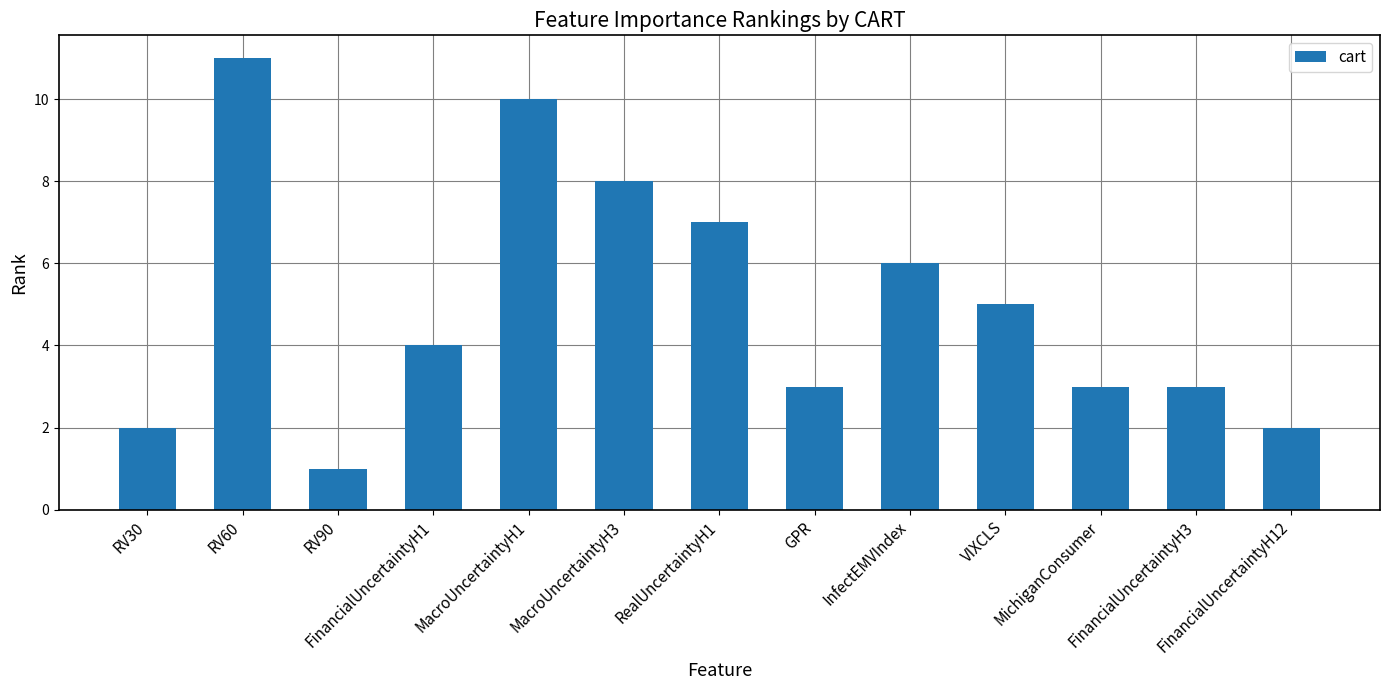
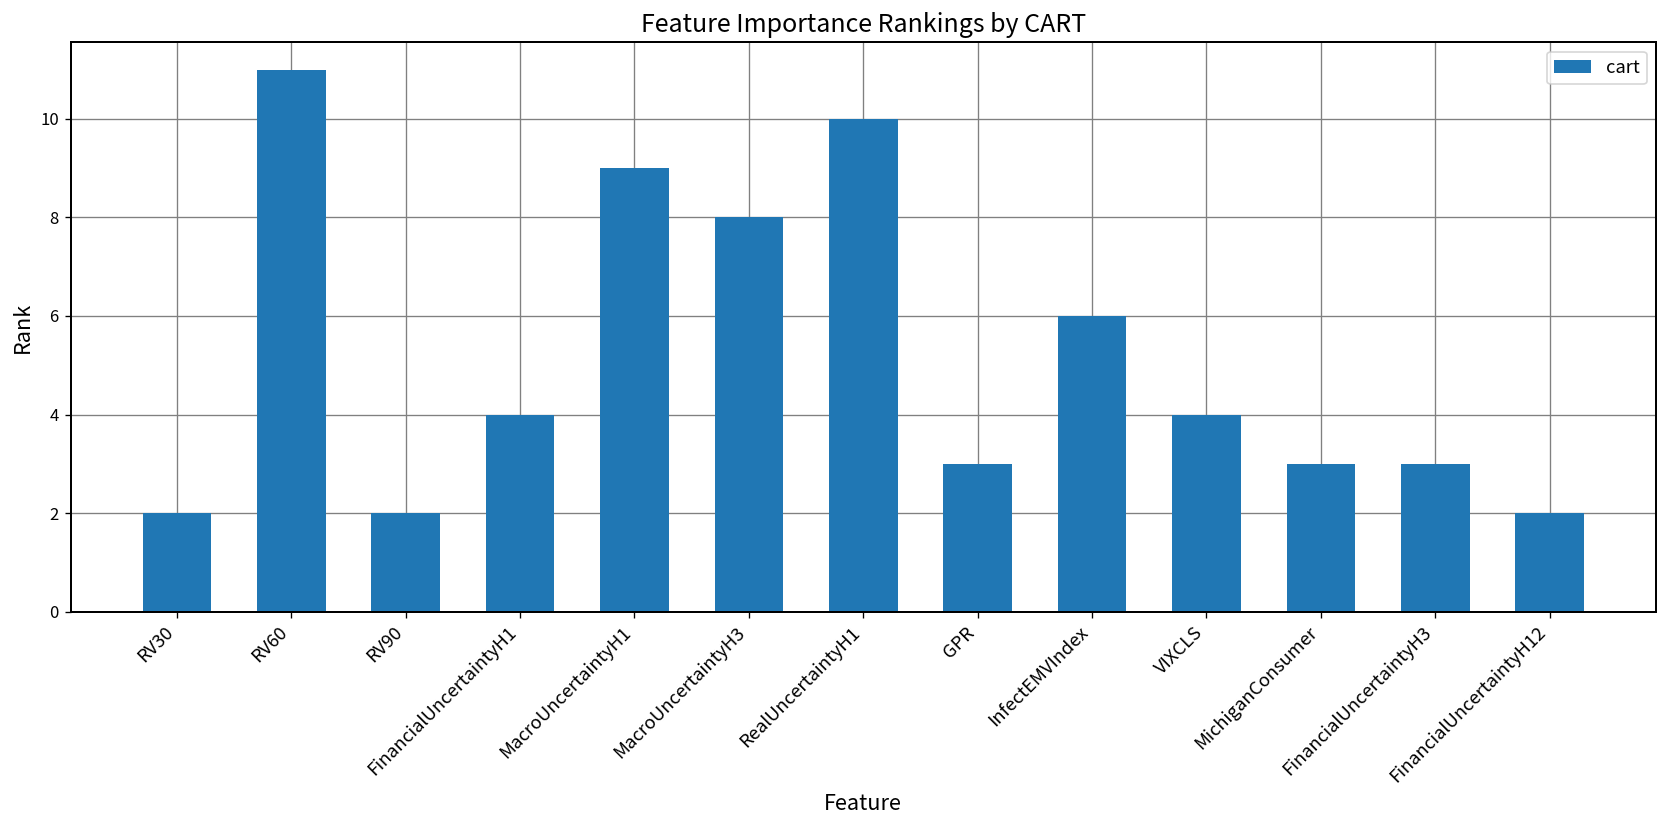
  {
    "RV30": 2,
    "RV60": 11,
-   "RV90": 1,
+   "RV90": 2,
    "FinancialUncertaintyH1": 4,
-   "MacroUncertaintyH1": 10,
+   "MacroUncertaintyH1": 9,
    "MacroUncertaintyH3": 8,
-   "RealUncertaintyH1": 7,
+   "RealUncertaintyH1": 10,
    "GPR": 3,
    "InfectEMVIndex": 6,
-   "VIXCLS": 5,
+   "VIXCLS": 4,
    "MichiganConsumer": 3,
    "FinancialUncertaintyH3": 3,
    "FinancialUncertaintyH12": 2
  }
